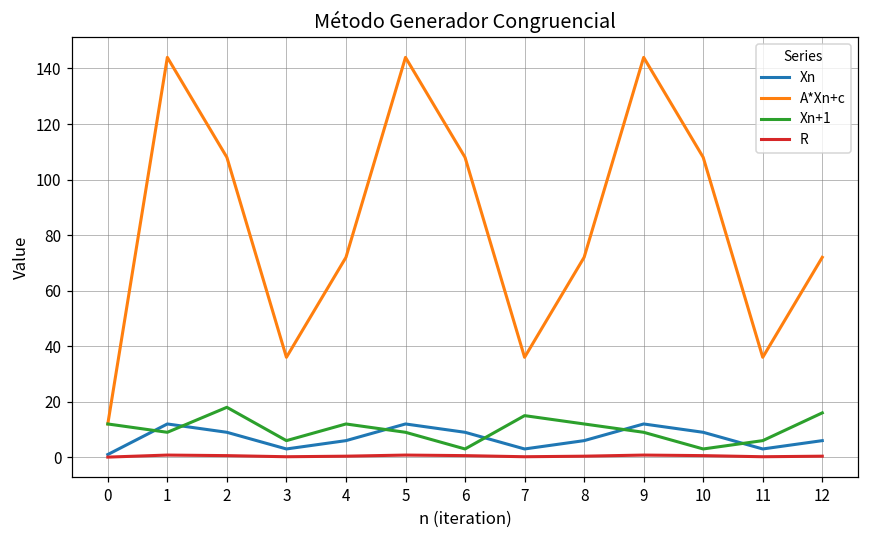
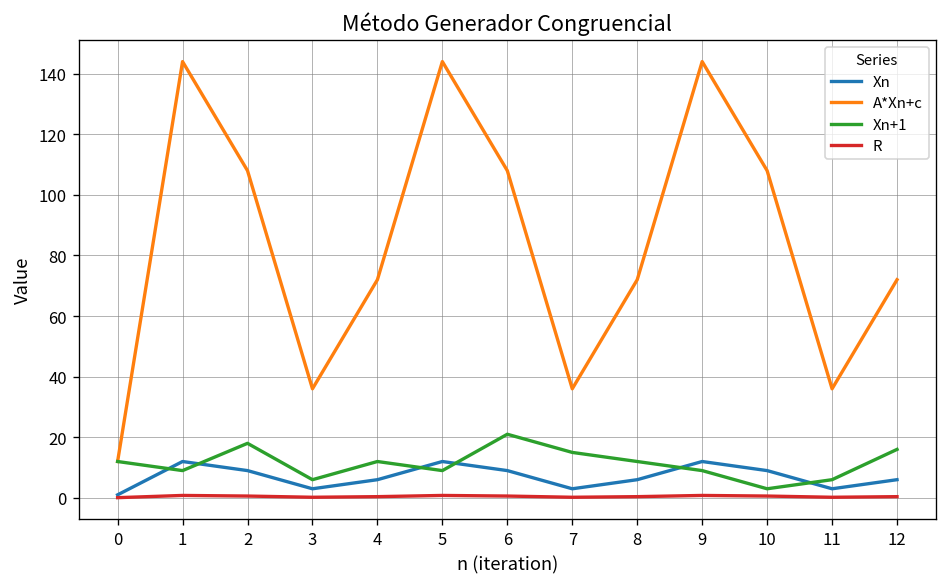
  {
    "Xn": {
      "1": 12,
      "2": 9,
      "3": 3,
      "4": 6,
      "5": 12,
      "6": 9,
      "7": 3,
      "8": 6,
      "9": 12,
      "10": 9,
      "11": 3,
      "12": 6
    },
    "A*Xn+c": {
      "1": 144,
      "2": 108,
      "3": 36,
      "4": 72,
      "5": 144,
      "6": 108,
      "7": 36,
      "8": 72,
      "9": 144,
      "10": 108,
      "11": 36,
      "12": 72
    },
    "Xn+1": {
      "1": 9,
      "2": 18,
      "3": 6,
      "4": 12,
      "5": 9,
-     "6": 3,
+     "6": 21,
      "7": 15,
      "8": 12,
      "9": 9,
      "10": 3,
      "11": 6,
      "12": 16
    },
    "R": {
      "1": 1,
      "2": 1,
      "3": 0,
      "4": 0,
      "5": 1,
      "6": 1,
      "7": 0,
      "8": 0,
      "9": 1,
      "10": 1,
      "11": 0,
      "12": 0
    }
  }
